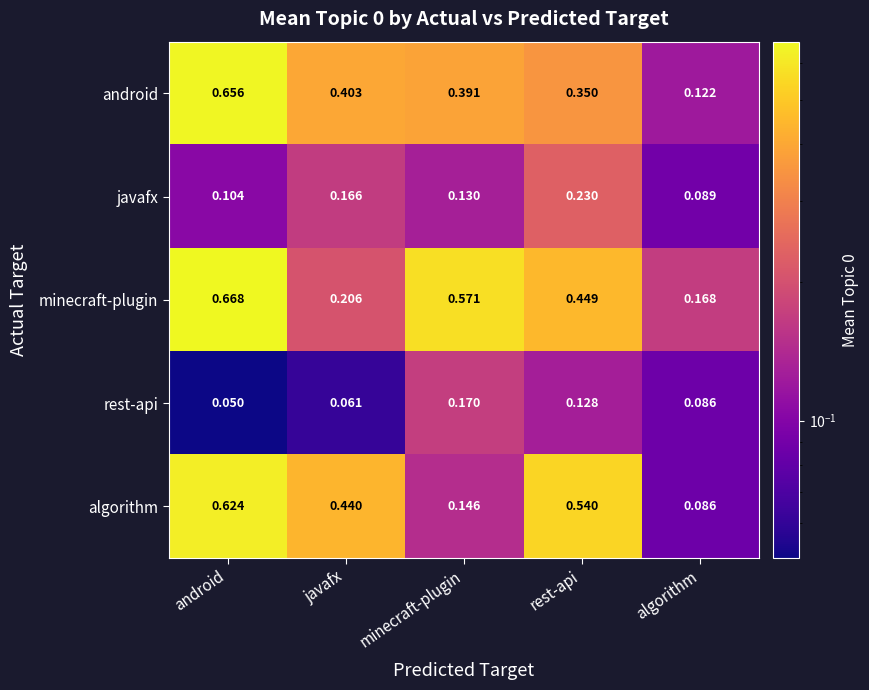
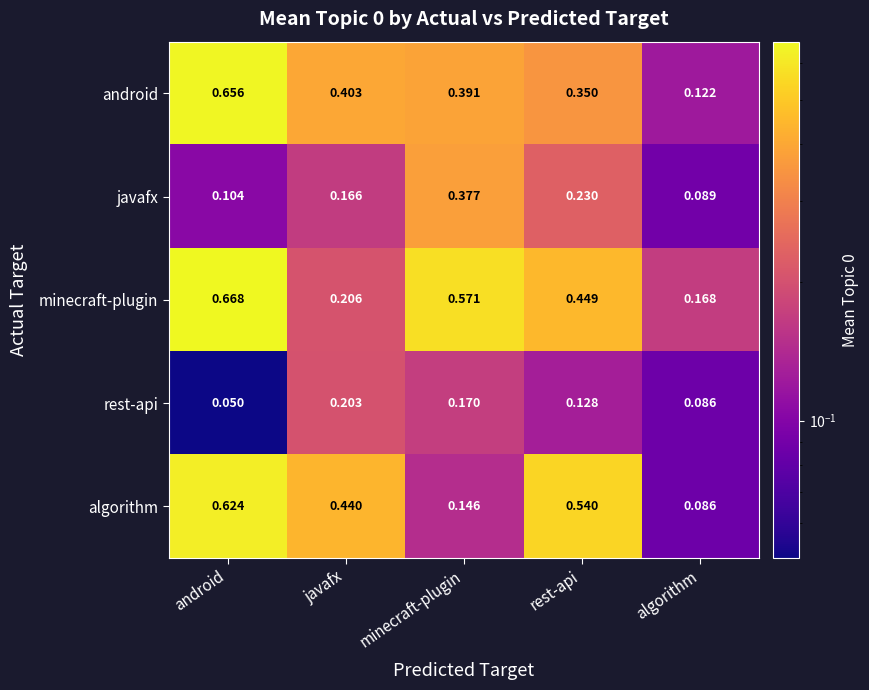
  {
    "android": {
      "android": 0.656,
      "javafx": 0.403,
      "minecraft-plugin": 0.391,
      "rest-api": 0.350,
      "algorithm": 0.122
    },
    "javafx": {
      "android": 0.104,
      "javafx": 0.166,
-     "minecraft-plugin": 0.130,
+     "minecraft-plugin": 0.377,
      "rest-api": 0.230,
      "algorithm": 0.089
    },
    "minecraft-plugin": {
      "android": 0.668,
      "javafx": 0.206,
      "minecraft-plugin": 0.571,
      "rest-api": 0.449,
      "algorithm": 0.168
    },
    "rest-api": {
      "android": 0.050,
-     "javafx": 0.061,
+     "javafx": 0.203,
      "minecraft-plugin": 0.170,
      "rest-api": 0.128,
      "algorithm": 0.086
    },
    "algorithm": {
      "android": 0.624,
      "javafx": 0.440,
      "minecraft-plugin": 0.146,
      "rest-api": 0.540,
      "algorithm": 0.086
    }
  }
